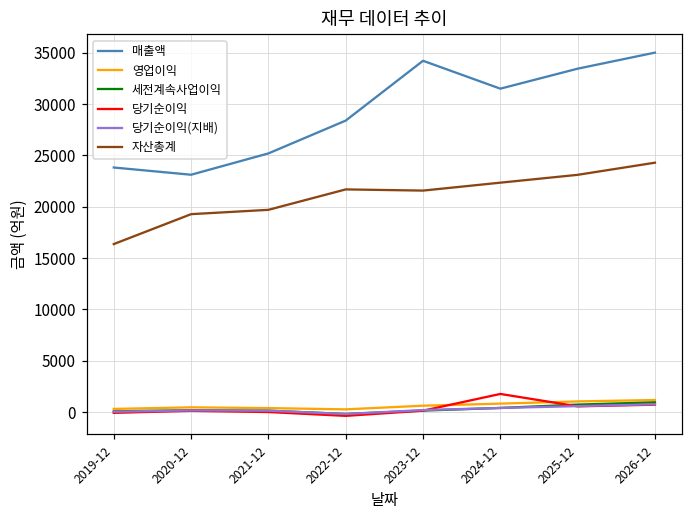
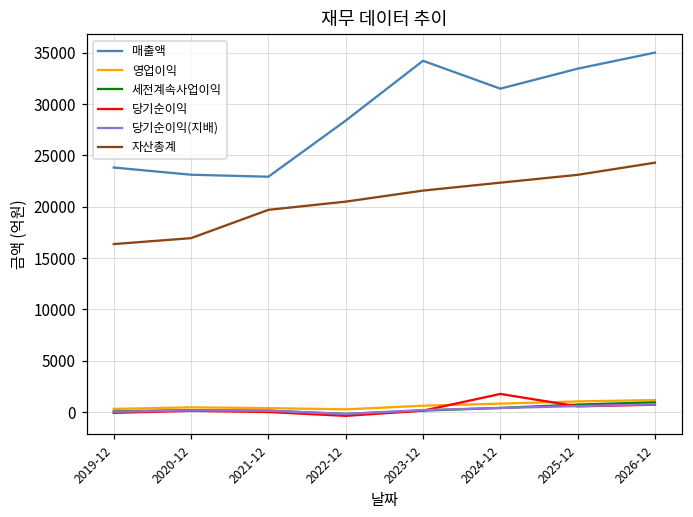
  {
    "매출액": {
      "2019-12": 24000,
      "2020-12": 23000,
-     "2021-12": 25000,
+     "2021-12": 23000,
      "2022-12": 28000,
      "2023-12": 34000,
      "2024-12": 31000,
      "2025-12": 33000,
      "2026-12": 35000
    },
    "영업이익": {
      "2020-12": 0,
      "2022-12": 0,
      "2023-12": 1000,
      "2024-12": 1000,
      "2025-12": 1000
    },
    "당기순이익": {
      "2024-12": 2000
    },
    "자산총계": {
      "2019-12": 16000,
-     "2020-12": 19000,
+     "2020-12": 17000,
      "2021-12": 20000,
-     "2022-12": 22000,
+     "2022-12": 20000,
      "2023-12": 22000,
      "2024-12": 22000,
      "2025-12": 23000,
      "2026-12": 24000
    }
  }
